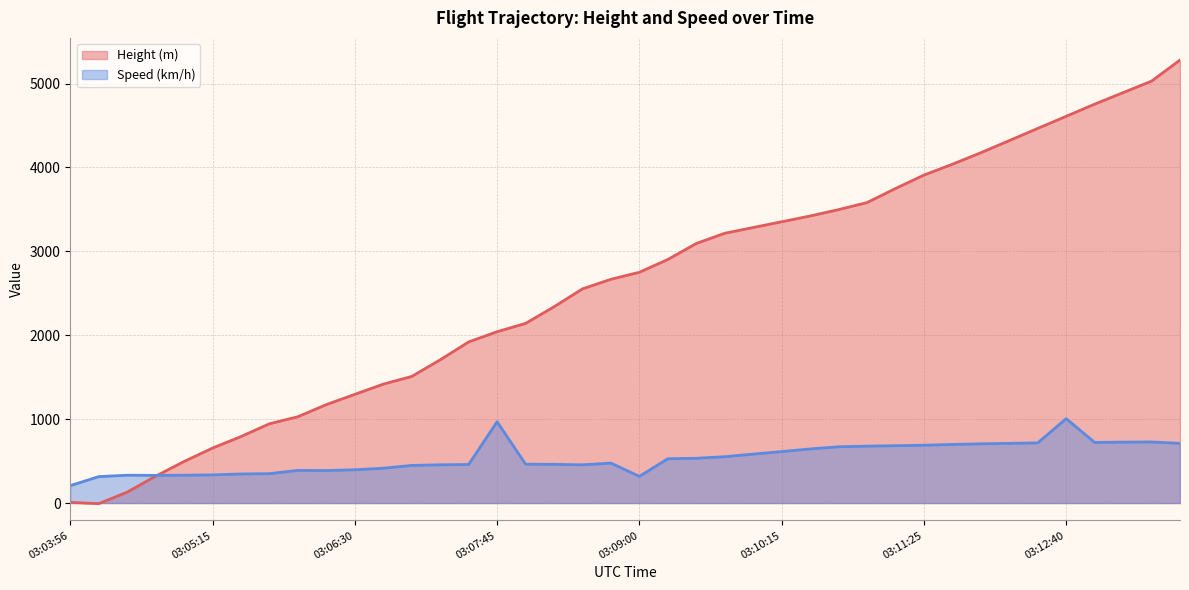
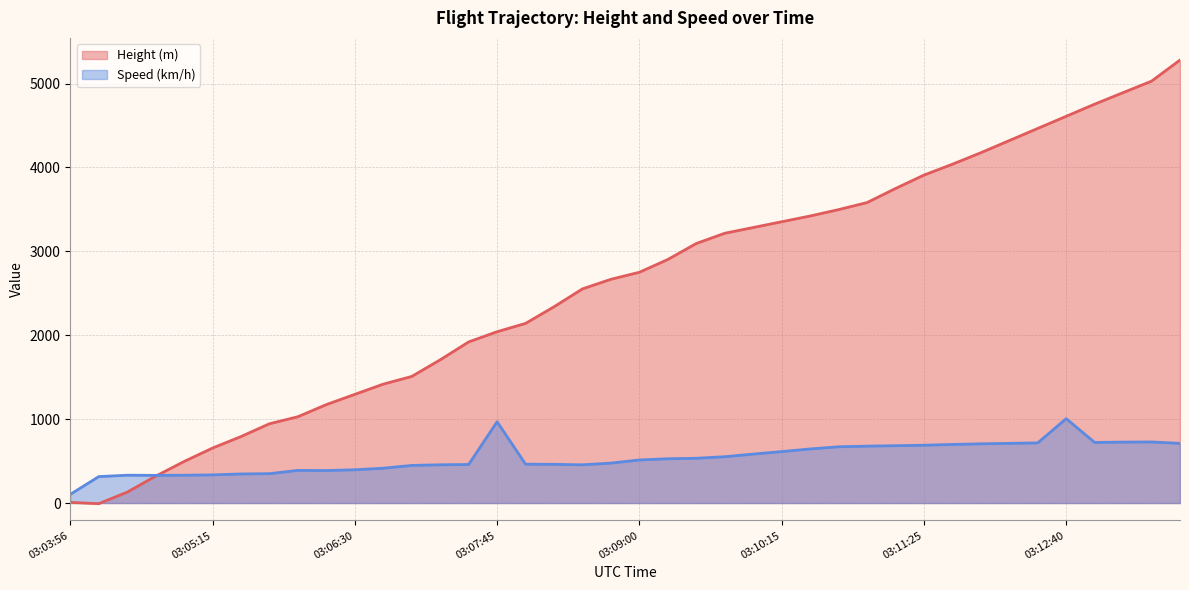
  {
    "Speed (km/h)": {
-     "03:03:56": 200,
+     "03:03:56": 100,
      "03:05:15": 300,
      "03:06:30": 400,
      "03:07:45": 1000,
-     "03:09:00": 300,
+     "03:09:00": 500,
      "03:10:15": 600,
      "03:11:25": 700,
      "03:12:40": 1000
    }
  }
